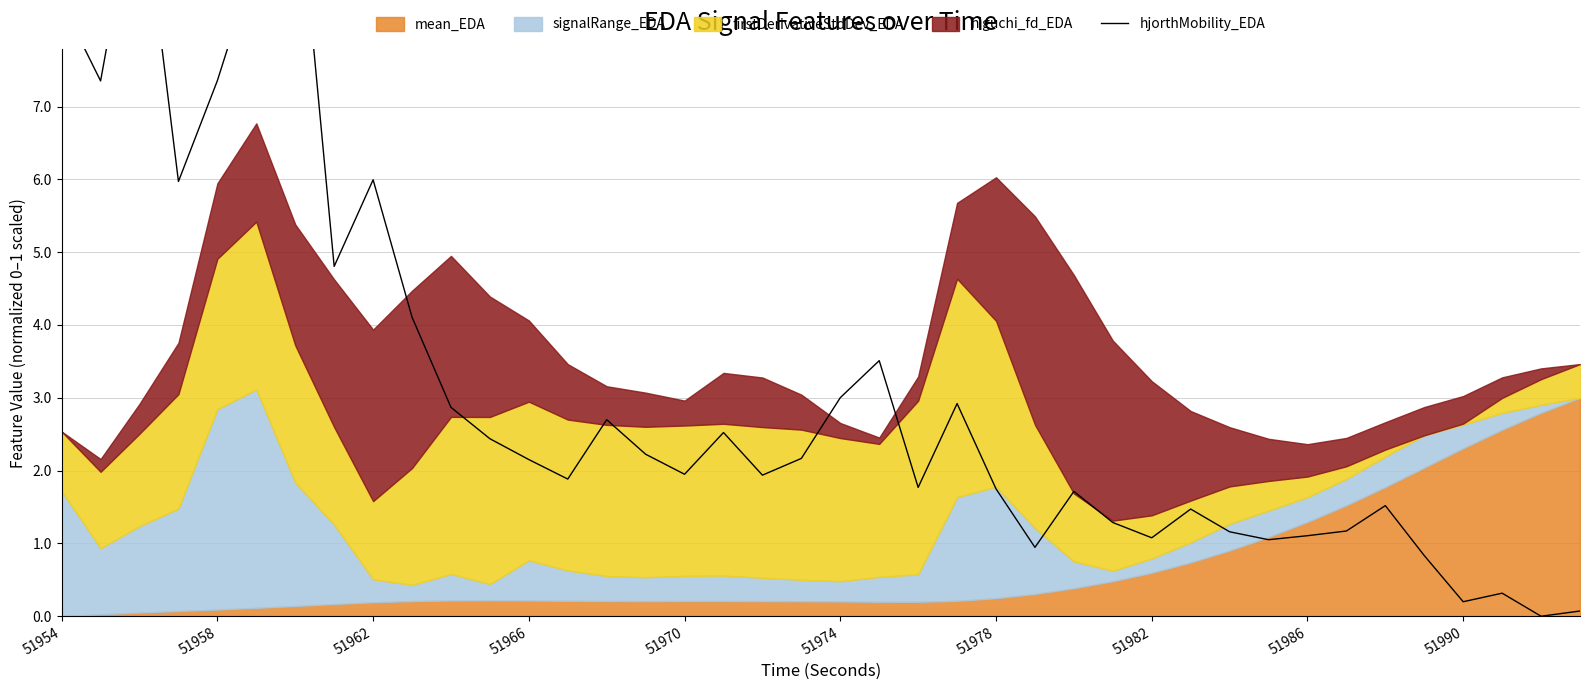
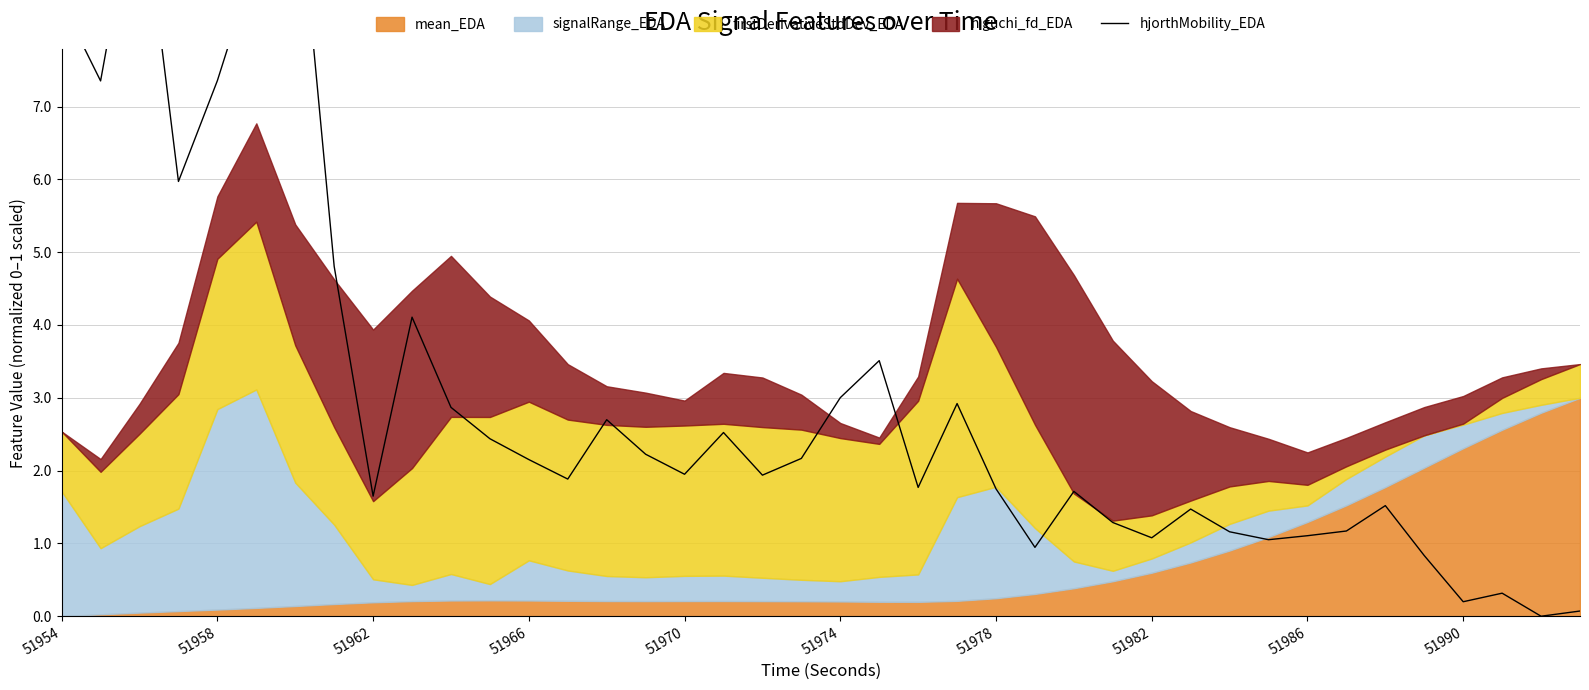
  {
    "mean_EDA": {
      "51954": 0.0,
      "51958": 0.1,
      "51962": 0.2,
      "51966": 0.2,
      "51970": 0.2,
      "51974": 0.2,
      "51978": 0.2,
      "51982": 0.6,
      "51986": 1.3,
      "51990": 2.3
    },
    "hjorthMobility_EDA": {
      "51958": 7.4,
-     "51962": 6.0,
+     "51962": 1.6,
      "51966": 2.2,
      "51970": 1.9,
      "51974": 3.0,
      "51982": 1.1,
      "51986": 1.1,
      "51990": 0.2
    },
    "signalRange_EDA": {
      "51954": 1.7,
      "51958": 2.8,
      "51962": 0.3,
      "51966": 0.6,
      "51970": 0.3,
      "51974": 0.3,
      "51982": 0.2,
-     "51986": 0.3
+     "51986": 0.2
    },
    "firstDerivativeStdDev_EDA": {
      "51958": 2.1,
      "51962": 1.1,
      "51966": 2.2,
      "51970": 2.1,
      "51974": 2.0,
-     "51978": 2.3,
+     "51978": 1.9,
      "51982": 0.6,
      "51986": 0.3
    },
    "higuchi_fd_EDA": {
-     "51958": 1.0,
+     "51958": 0.9,
      "51962": 2.4,
      "51966": 1.1,
      "51970": 0.3,
      "51974": 0.2,
      "51978": 2.0,
      "51982": 1.8,
      "51986": 0.4,
      "51990": 0.4
    }
  }
